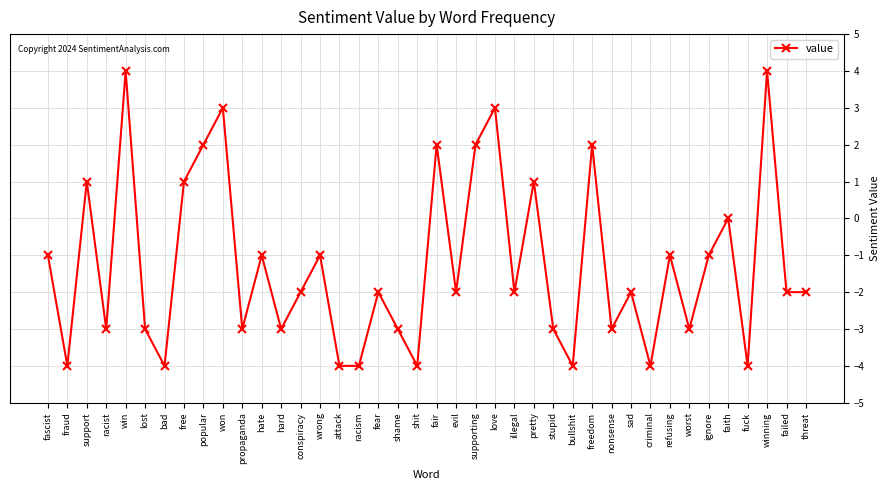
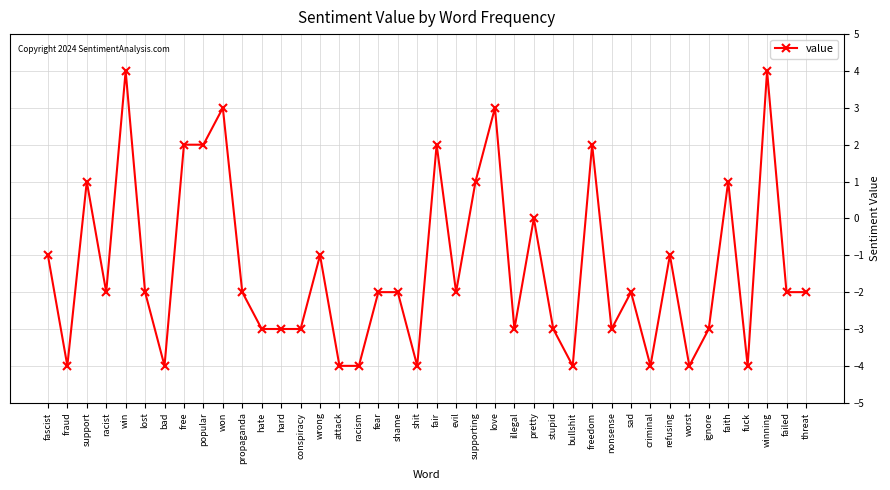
  {
    "fascist": -1,
    "fraud": -4,
    "support": 1,
-   "racist": -3,
-   "lost": -3,
+   "racist": -2,
+   "lost": -2,
    "bad": -4,
-   "free": 1,
+   "free": 2,
    "popular": 2,
    "won": 3,
-   "propaganda": -3,
-   "hate": -1,
+   "propaganda": -2,
+   "hate": -3,
    "hard": -3,
-   "conspiracy": -2,
+   "conspiracy": -3,
    "wrong": -1,
    "attack": -4,
    "racism": -4,
    "fear": -2,
-   "shame": -3,
+   "shame": -2,
    "shit": -4,
    "fair": 2,
    "evil": -2,
-   "supporting": 2,
+   "supporting": 1,
    "love": 3,
-   "illegal": -2,
-   "pretty": 1,
+   "illegal": -3,
+   "pretty": 0,
    "stupid": -3,
    "bullshit": -4,
    "freedom": 2,
    "nonsense": -3,
    "sad": -2,
    "criminal": -4,
    "refusing": -1,
-   "worst": -3,
-   "ignore": -1,
-   "faith": 0,
+   "worst": -4,
+   "ignore": -3,
+   "faith": 1,
    "fuck": -4,
    "winning": 4,
    "failed": -2,
    "threat": -2
  }
